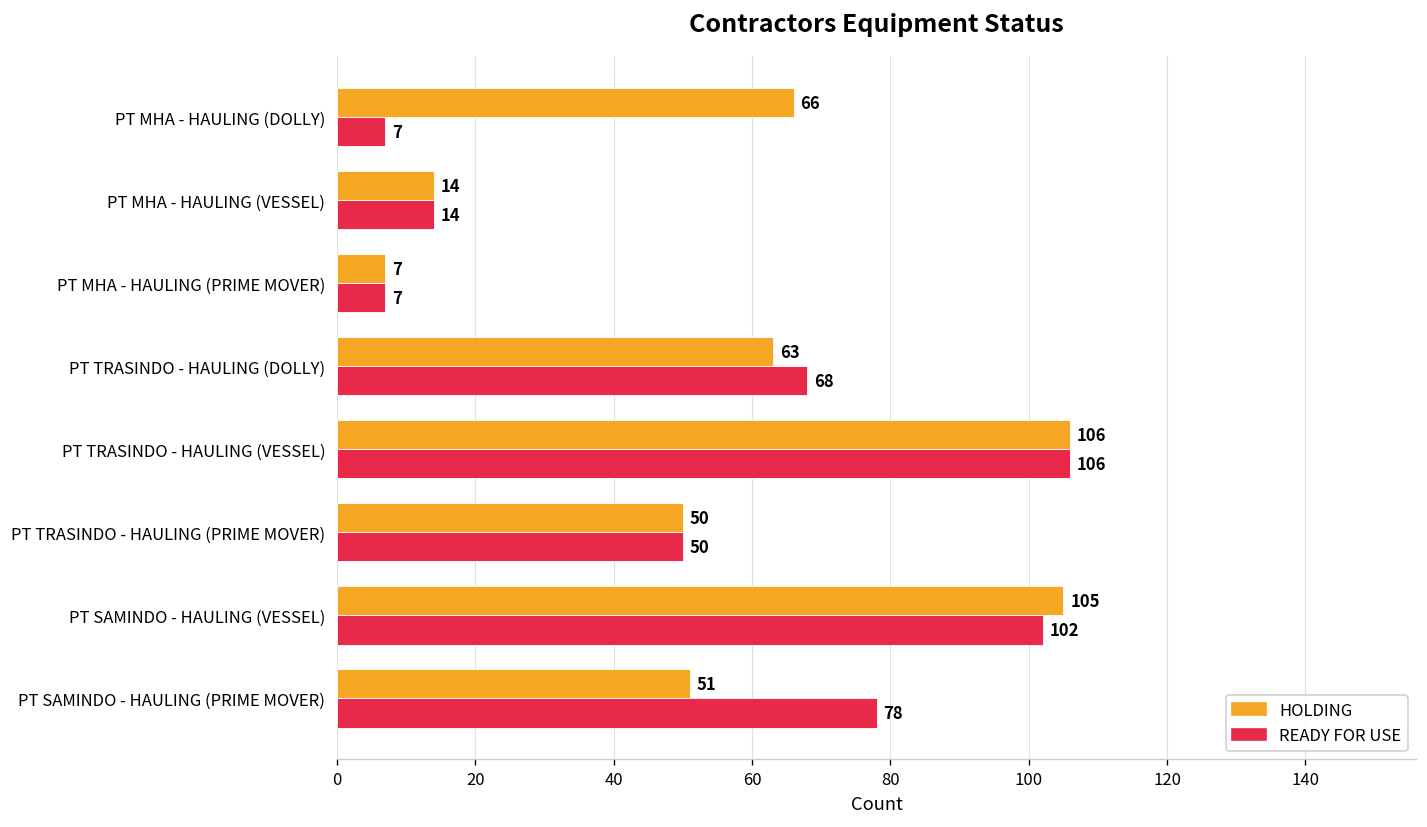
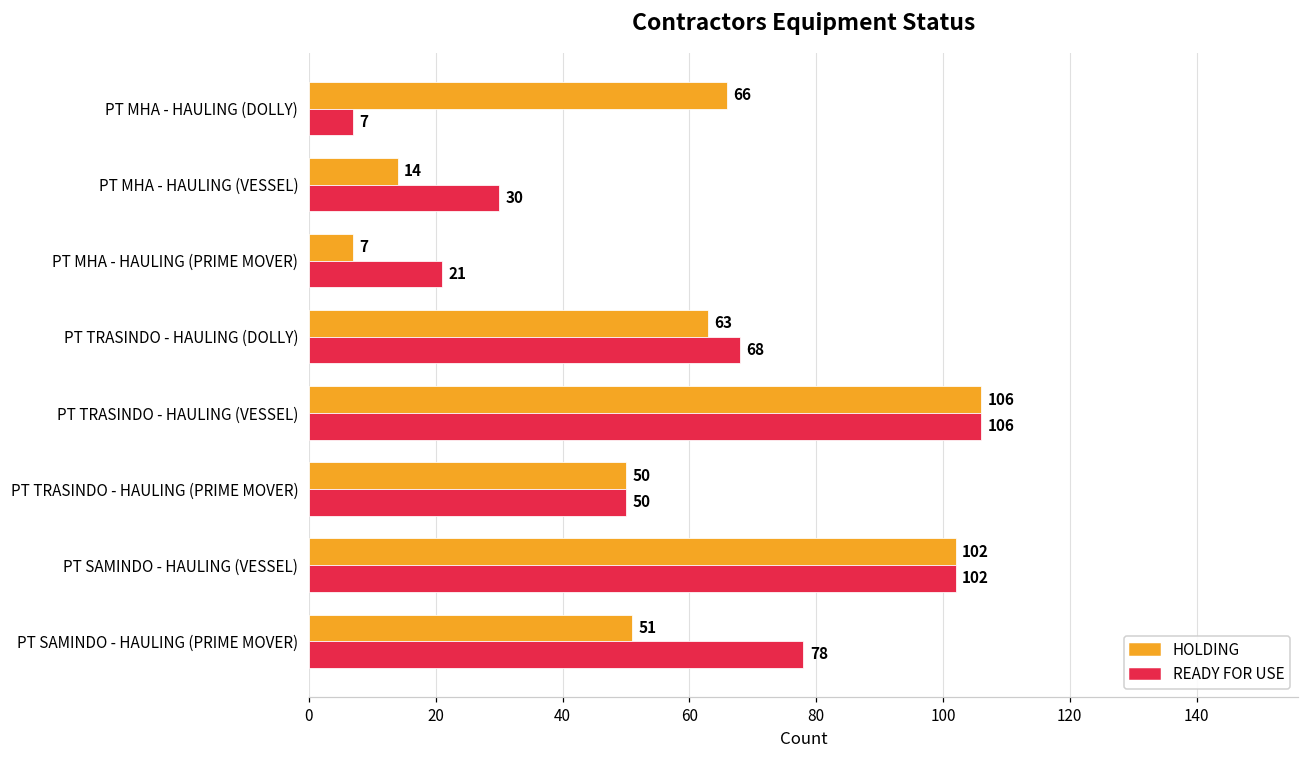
  {
    "HOLDING": {
      "PT MHA - HAULING (DOLLY)": 66,
      "PT MHA - HAULING (VESSEL)": 14,
      "PT MHA - HAULING (PRIME MOVER)": 7,
      "PT TRASINDO - HAULING (DOLLY)": 63,
      "PT TRASINDO - HAULING (VESSEL)": 106,
      "PT TRASINDO - HAULING (PRIME MOVER)": 50,
-     "PT SAMINDO - HAULING (VESSEL)": 105,
+     "PT SAMINDO - HAULING (VESSEL)": 102,
      "PT SAMINDO - HAULING (PRIME MOVER)": 51
    },
    "READY FOR USE": {
      "PT MHA - HAULING (DOLLY)": 7,
-     "PT MHA - HAULING (VESSEL)": 14,
-     "PT MHA - HAULING (PRIME MOVER)": 7,
+     "PT MHA - HAULING (VESSEL)": 30,
+     "PT MHA - HAULING (PRIME MOVER)": 21,
      "PT TRASINDO - HAULING (DOLLY)": 68,
      "PT TRASINDO - HAULING (VESSEL)": 106,
      "PT TRASINDO - HAULING (PRIME MOVER)": 50,
      "PT SAMINDO - HAULING (VESSEL)": 102,
      "PT SAMINDO - HAULING (PRIME MOVER)": 78
    }
  }
